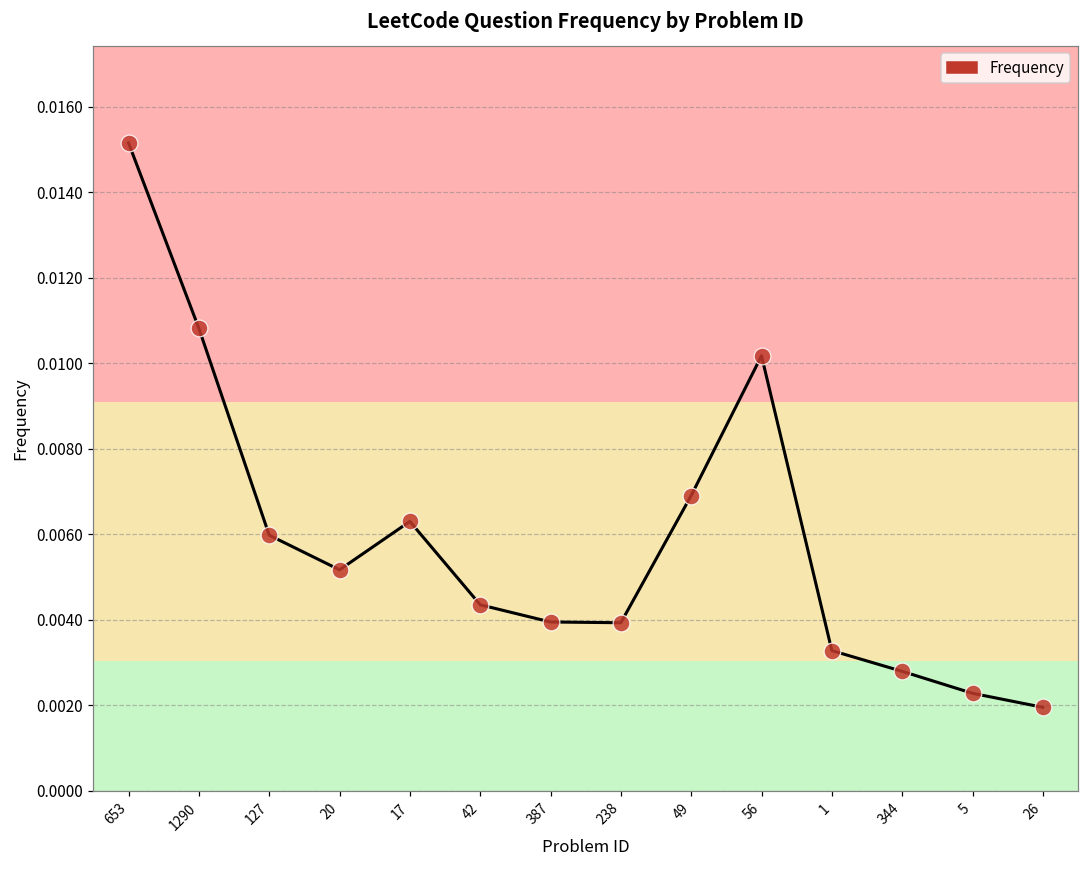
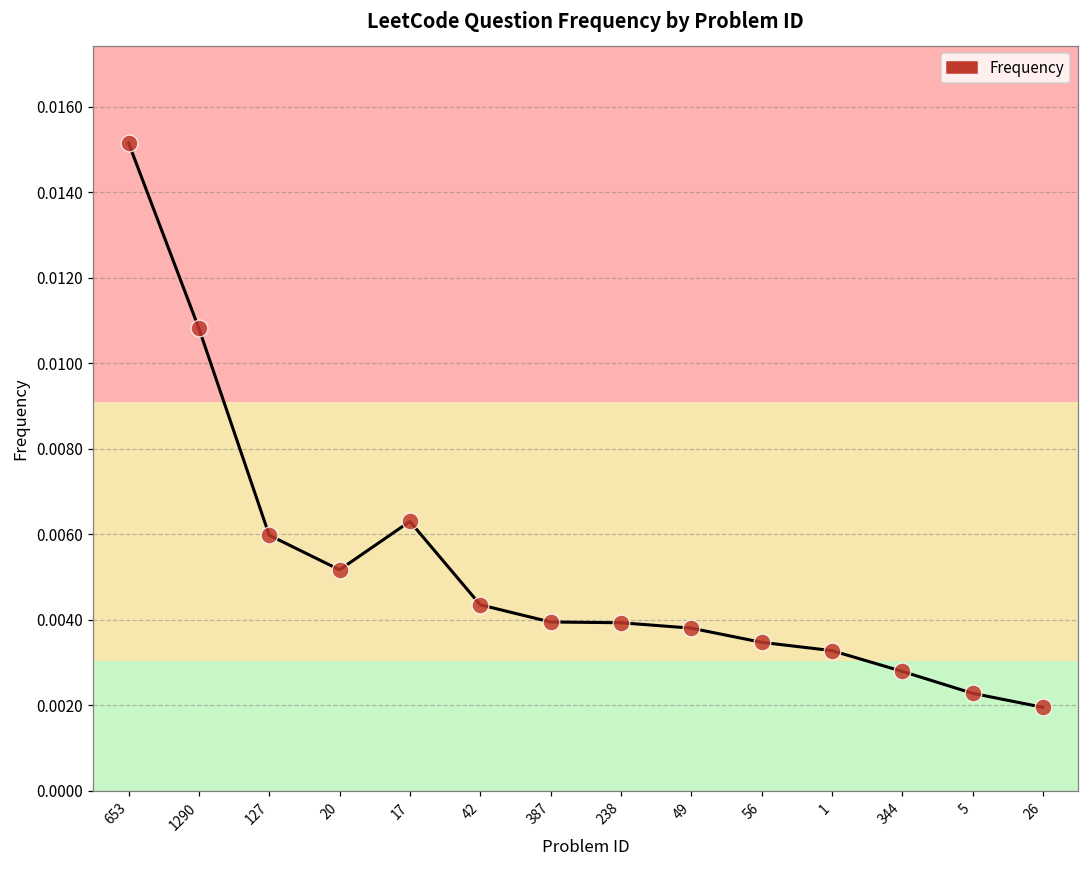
  {
    "653": 0.0152,
    "1290": 0.0108,
    "127": 0.0060,
    "20": 0.0052,
    "17": 0.0063,
    "42": 0.0044,
    "387": 0.0039,
    "238": 0.0039,
-   "49": 0.0069,
-   "56": 0.0102,
+   "49": 0.0038,
+   "56": 0.0035,
    "1": 0.0033,
    "344": 0.0028,
    "5": 0.0023,
    "26": 0.0020
  }
